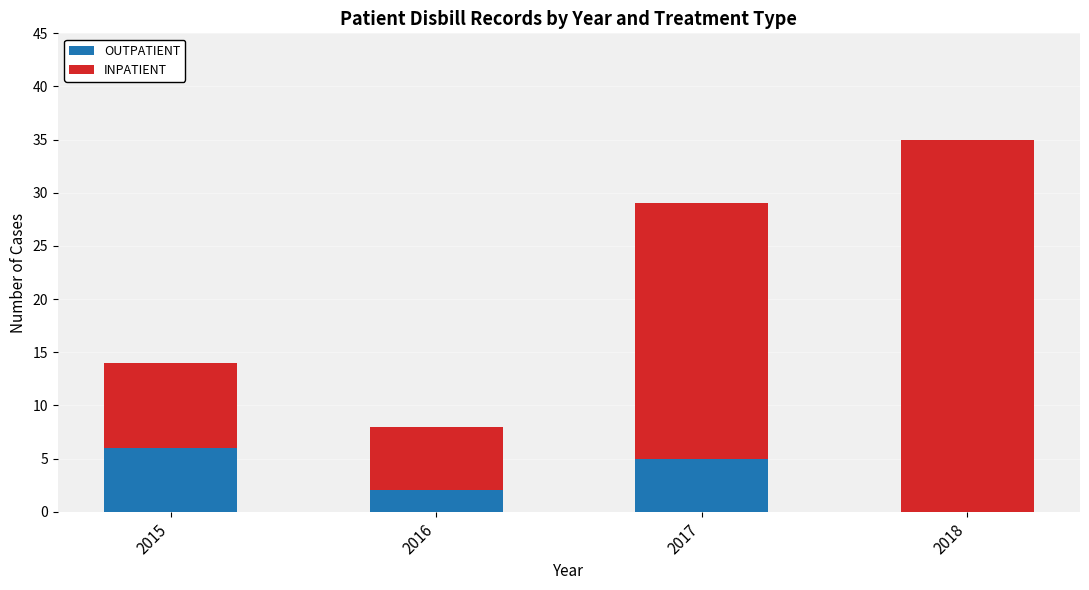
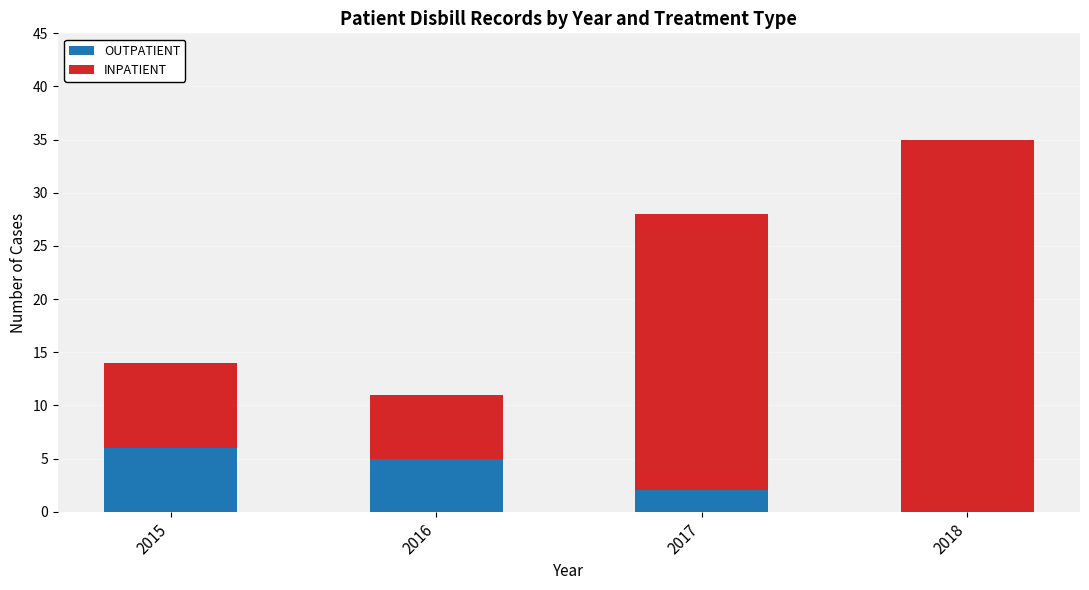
  {
    "OUTPATIENT": {
      "2015": 6,
-     "2016": 2,
-     "2017": 5,
+     "2016": 5,
+     "2017": 2,
      "2018": 0
    },
    "INPATIENT": {
      "2015": 8,
      "2016": 6,
-     "2017": 24,
+     "2017": 26,
      "2018": 35
    }
  }
